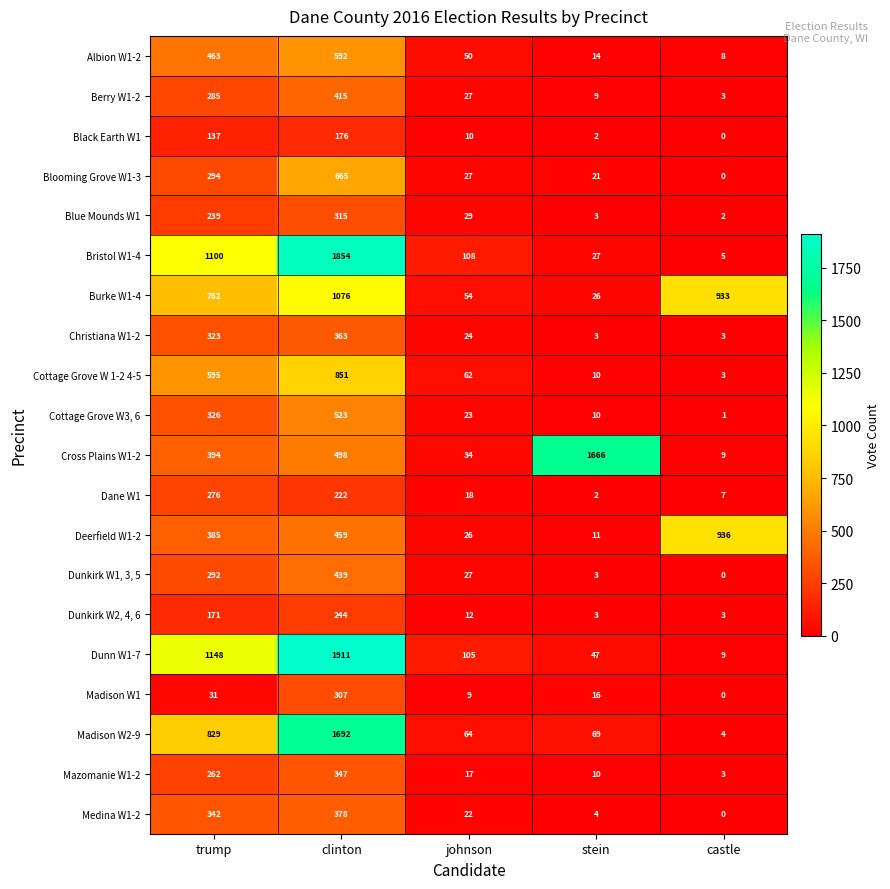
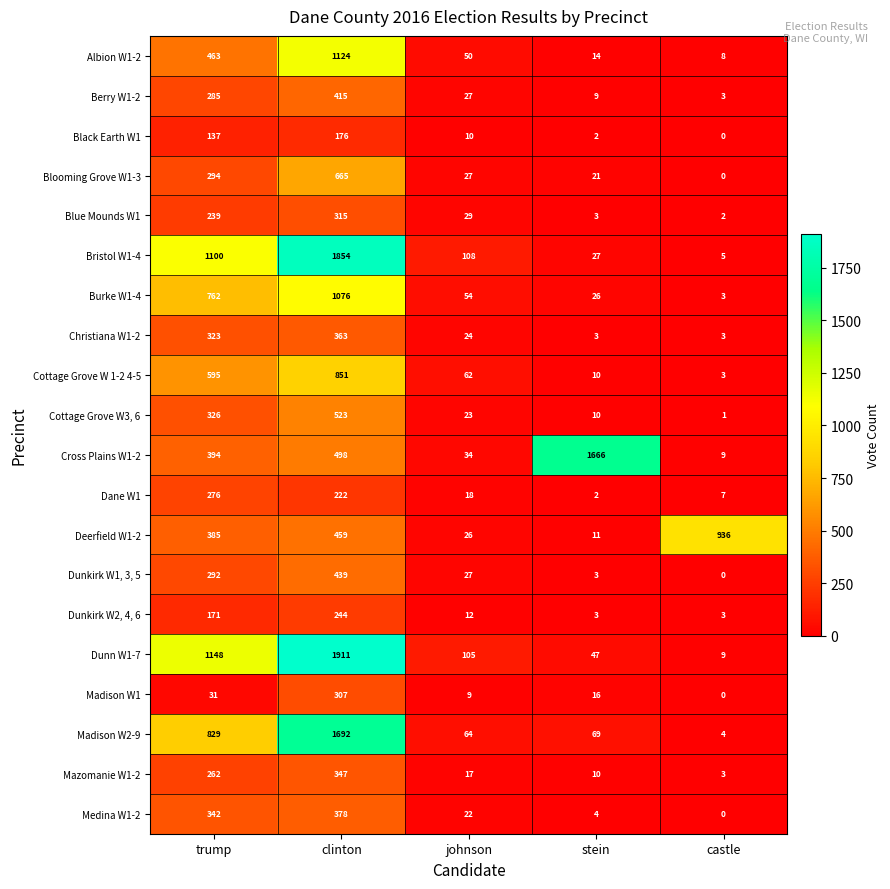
  {
    "Albion W1-2": {
      "trump": 463,
-     "clinton": 592,
+     "clinton": 1124,
      "johnson": 50,
      "stein": 14,
      "castle": 8
    },
    "Berry W1-2": {
      "trump": 285,
      "clinton": 415,
      "johnson": 27,
      "stein": 9,
      "castle": 3
    },
    "Black Earth W1": {
      "trump": 137,
      "clinton": 176,
      "johnson": 10,
      "stein": 2,
      "castle": 0
    },
    "Blooming Grove W1-3": {
      "trump": 294,
      "clinton": 665,
      "johnson": 27,
      "stein": 21,
      "castle": 0
    },
    "Blue Mounds W1": {
      "trump": 239,
      "clinton": 315,
      "johnson": 29,
      "stein": 3,
      "castle": 2
    },
    "Bristol W1-4": {
      "trump": 1100,
      "clinton": 1854,
      "johnson": 108,
      "stein": 27,
      "castle": 5
    },
    "Burke W1-4": {
      "trump": 762,
      "clinton": 1076,
      "johnson": 54,
      "stein": 26,
-     "castle": 933
+     "castle": 3
    },
    "Christiana W1-2": {
      "trump": 323,
      "clinton": 363,
      "johnson": 24,
      "stein": 3,
      "castle": 3
    },
    "Cottage Grove W 1-2 4-5": {
      "trump": 595,
      "clinton": 851,
      "johnson": 62,
      "stein": 10,
      "castle": 3
    },
    "Cottage Grove W3, 6": {
      "trump": 326,
      "clinton": 523,
      "johnson": 23,
      "stein": 10,
      "castle": 1
    },
    "Cross Plains W1-2": {
      "trump": 394,
      "clinton": 498,
      "johnson": 34,
      "stein": 1666,
      "castle": 9
    },
    "Dane W1": {
      "trump": 276,
      "clinton": 222,
      "johnson": 18,
      "stein": 2,
      "castle": 7
    },
    "Deerfield W1-2": {
      "trump": 385,
      "clinton": 459,
      "johnson": 26,
      "stein": 11,
      "castle": 936
    },
    "Dunkirk W1, 3, 5": {
      "trump": 292,
      "clinton": 439,
      "johnson": 27,
      "stein": 3,
      "castle": 0
    },
    "Dunkirk W2, 4, 6": {
      "trump": 171,
      "clinton": 244,
      "johnson": 12,
      "stein": 3,
      "castle": 3
    },
    "Dunn W1-7": {
      "trump": 1148,
      "clinton": 1911,
      "johnson": 105,
      "stein": 47,
      "castle": 9
    },
    "Madison W1": {
      "trump": 31,
      "clinton": 307,
      "johnson": 9,
      "stein": 16,
      "castle": 0
    },
    "Madison W2-9": {
      "trump": 829,
      "clinton": 1692,
      "johnson": 64,
      "stein": 69,
      "castle": 4
    },
    "Mazomanie W1-2": {
      "trump": 262,
      "clinton": 347,
      "johnson": 17,
      "stein": 10,
      "castle": 3
    },
    "Medina W1-2": {
      "trump": 342,
      "clinton": 378,
      "johnson": 22,
      "stein": 4,
      "castle": 0
    }
  }
